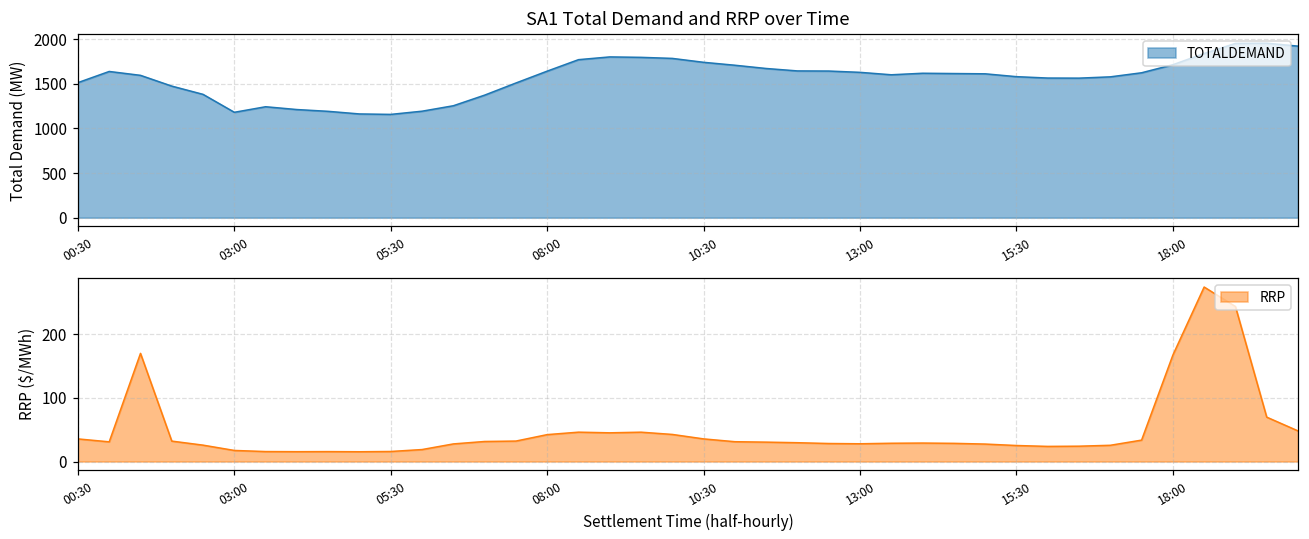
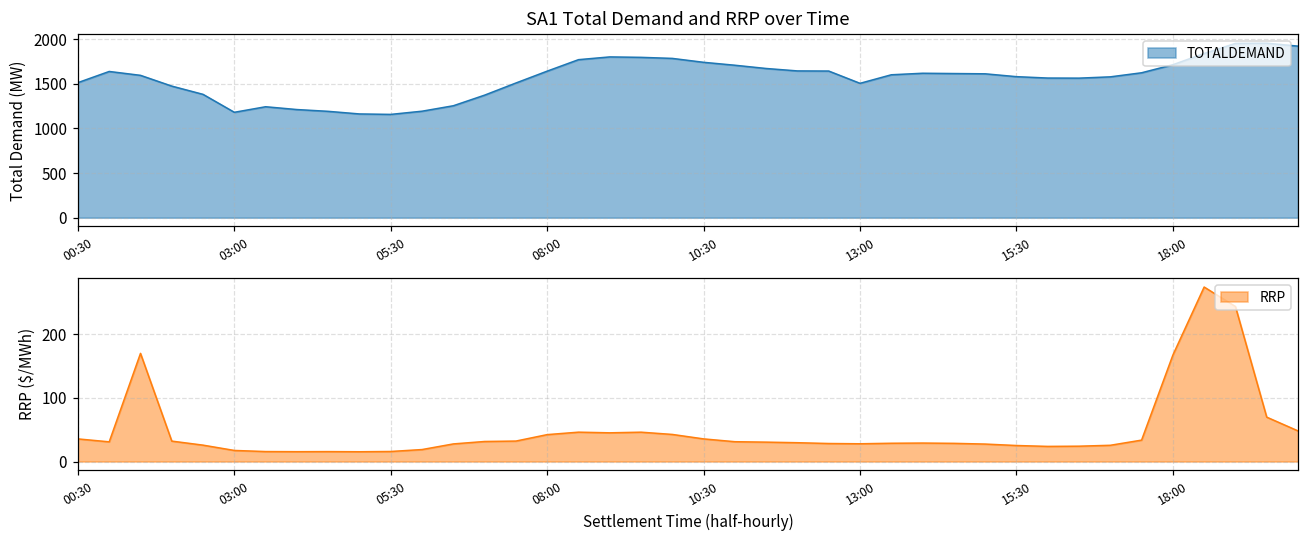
  {
    "SA1 Total Demand and RRP over Time": {
      "00:30": 1500,
      "03:00": 1200,
      "05:30": 1200,
      "08:00": 1600,
      "10:30": 1700,
-     "13:00": 1600,
+     "13:00": 1500,
      "15:30": 1600
    }
  }
